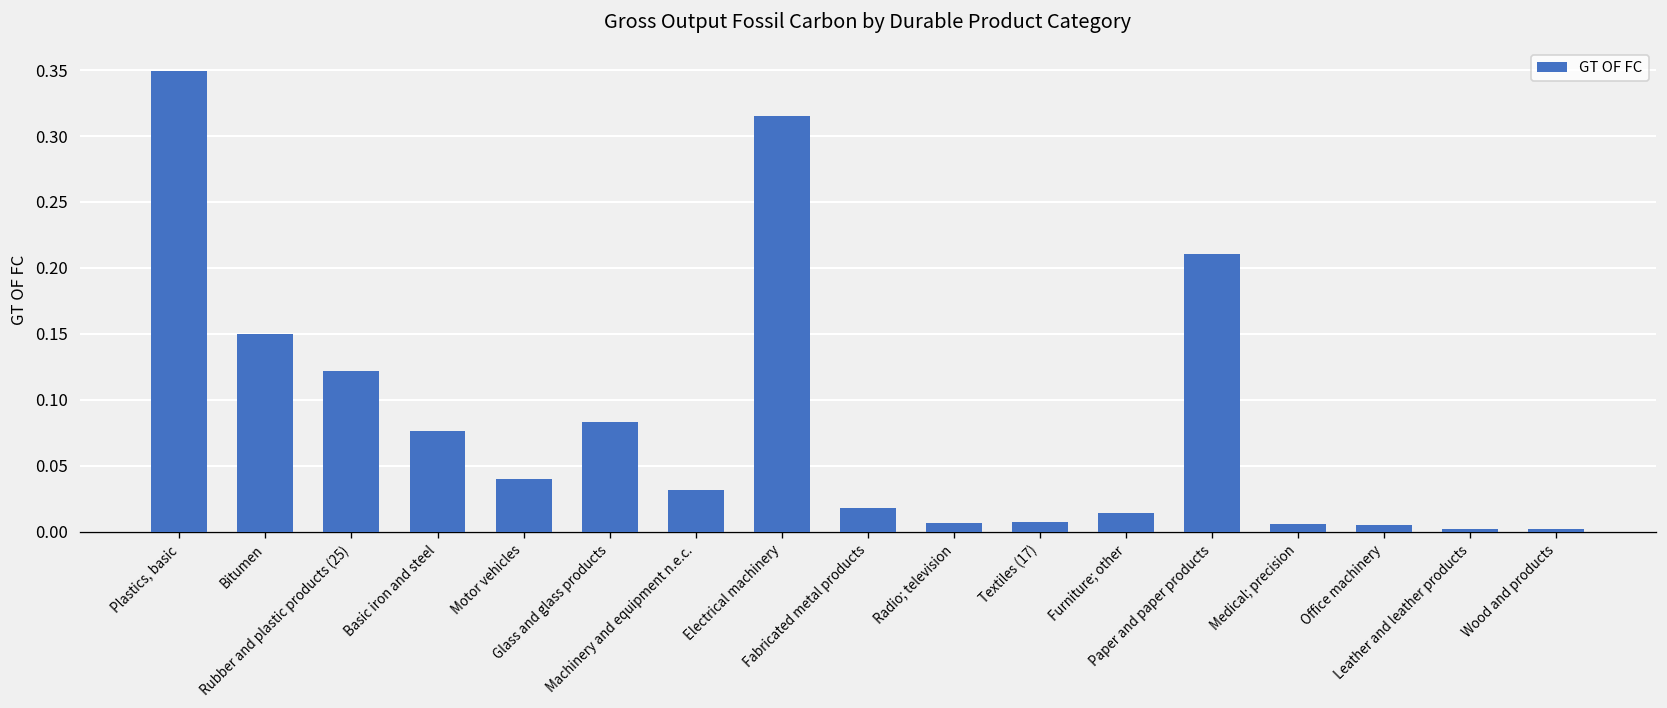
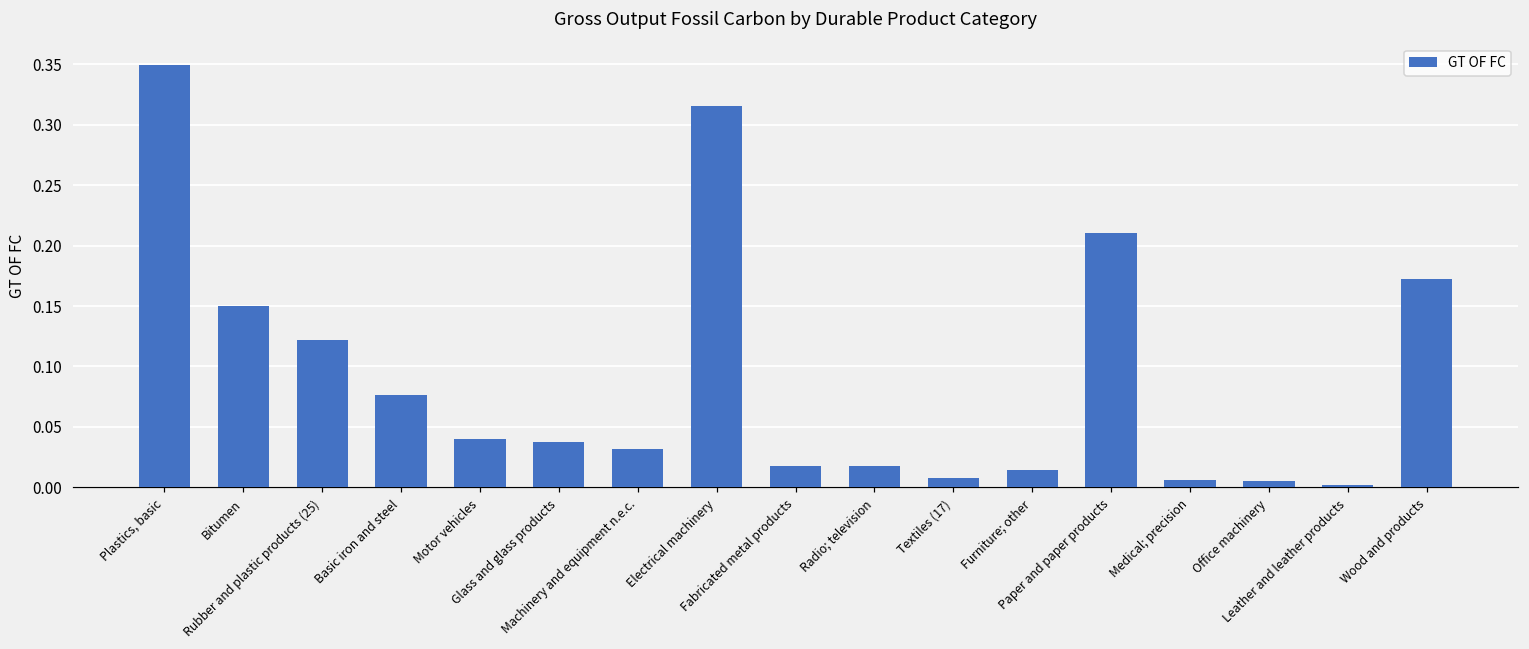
  {
    "Plastics, basic": 0.350,
    "Bitumen": 0.150,
    "Rubber and plastic products (25)": 0.122,
    "Basic iron and steel": 0.077,
    "Motor vehicles": 0.040,
-   "Glass and glass products": 0.083,
+   "Glass and glass products": 0.037,
    "Machinery and equipment n.e.c.": 0.032,
    "Electrical machinery": 0.316,
    "Fabricated metal products": 0.018,
-   "Radio; television": 0.006,
+   "Radio; television": 0.018,
    "Textiles (17)": 0.008,
    "Furniture; other": 0.014,
    "Paper and paper products": 0.210,
    "Medical; precision": 0.006,
    "Office machinery": 0.005,
-   "Wood and products": 0.002
+   "Wood and products": 0.173
  }
